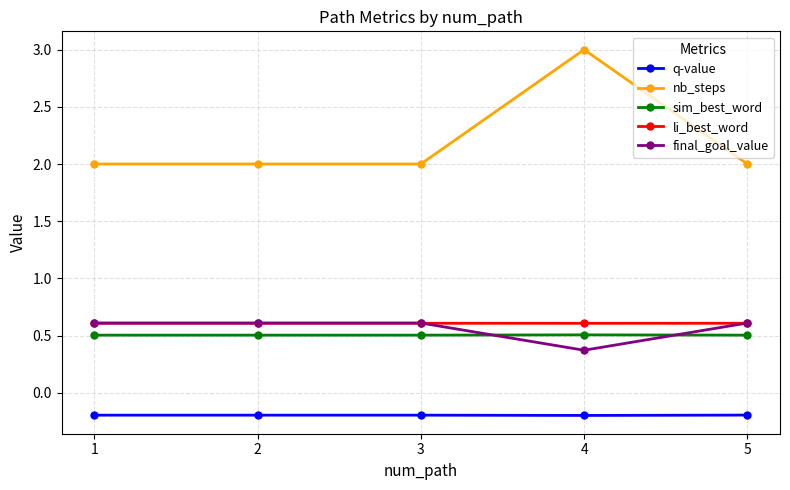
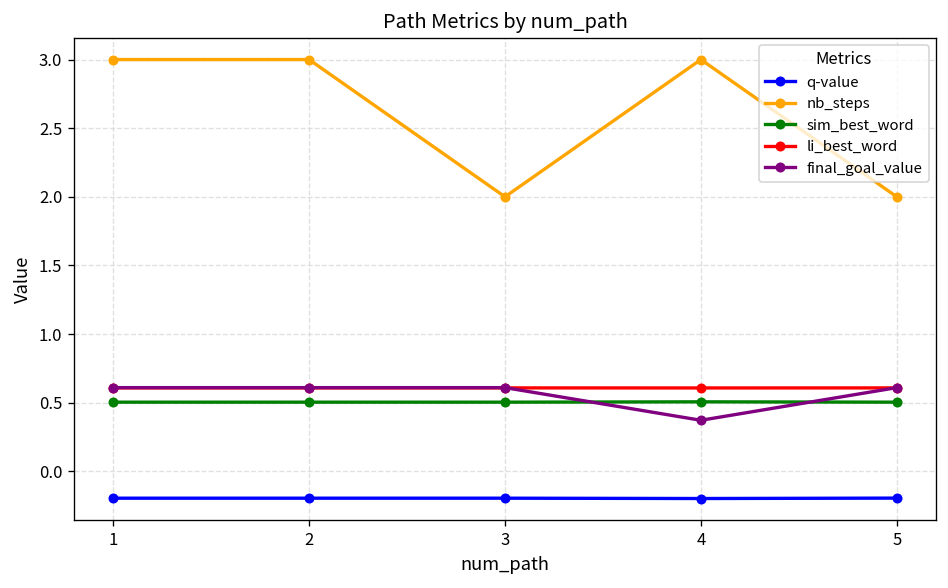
  {
    "q-value": {
      "1": -0.20,
      "2": -0.20,
      "3": -0.20,
      "4": -0.20,
      "5": -0.19
    },
    "nb_steps": {
-     "1": 2,
-     "2": 2,
+     "1": 3,
+     "2": 3,
      "3": 2,
      "4": 3,
      "5": 2
    },
    "sim_best_word": {
      "1": 0.50,
      "2": 0.50,
      "3": 0.50,
      "4": 0.51,
      "5": 0.50
    },
    "li_best_word": {
      "4": 0.61
    },
    "final_goal_value": {
      "4": 0.37
    }
  }
